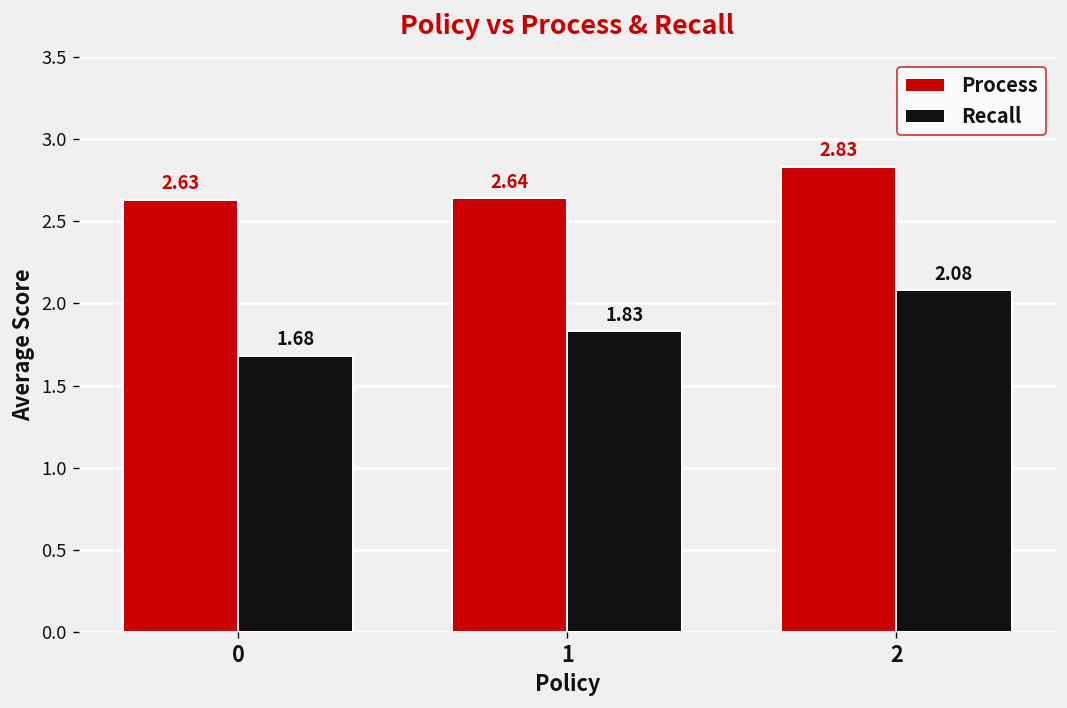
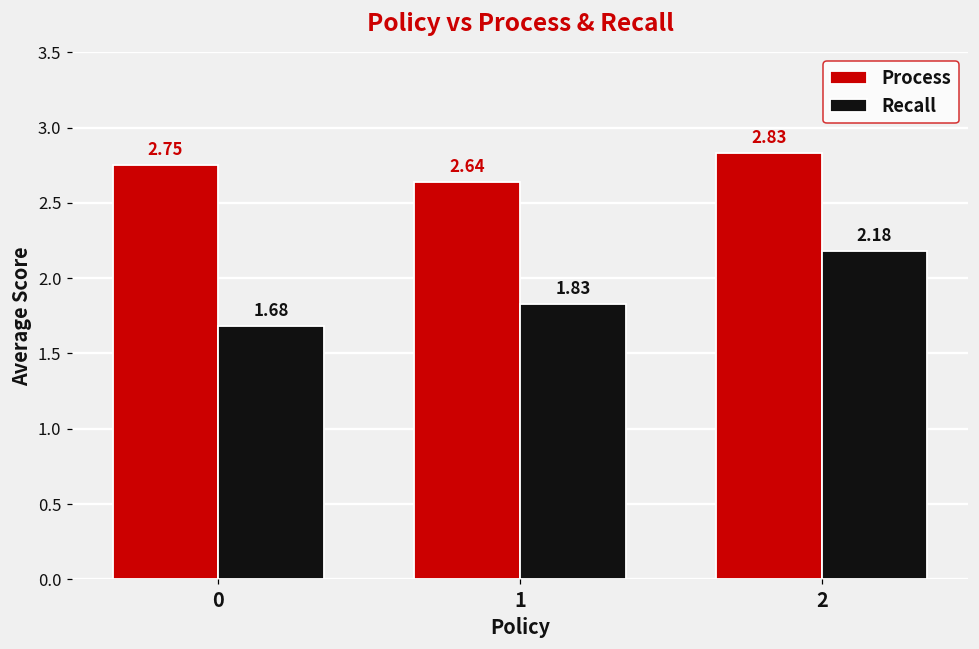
  {
    "Process": {
-     "0": 2.63,
+     "0": 2.75,
      "1": 2.64,
      "2": 2.83
    },
    "Recall": {
      "0": 1.68,
      "1": 1.83,
-     "2": 2.08
+     "2": 2.18
    }
  }
